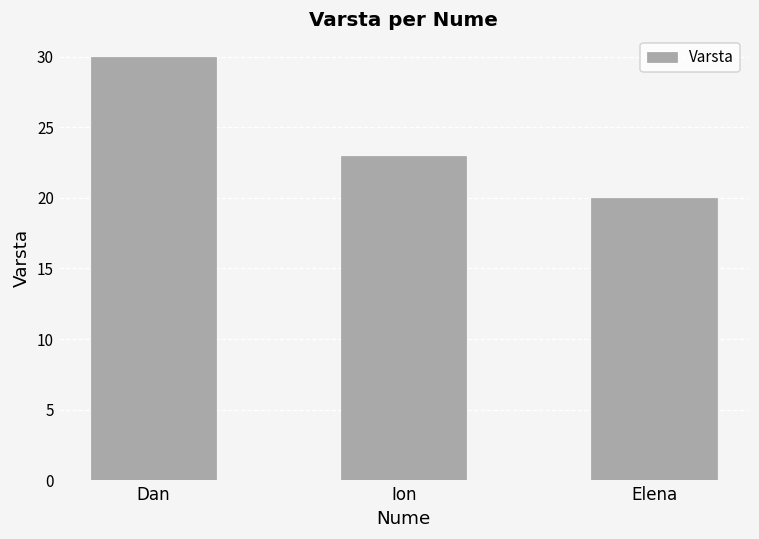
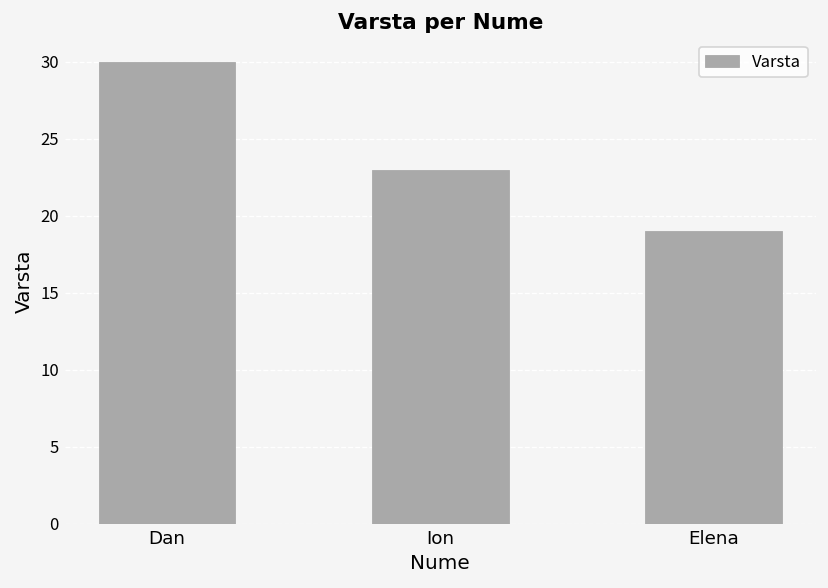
  {
    "Dan": 30,
    "Ion": 23,
-   "Elena": 20
+   "Elena": 19
  }
